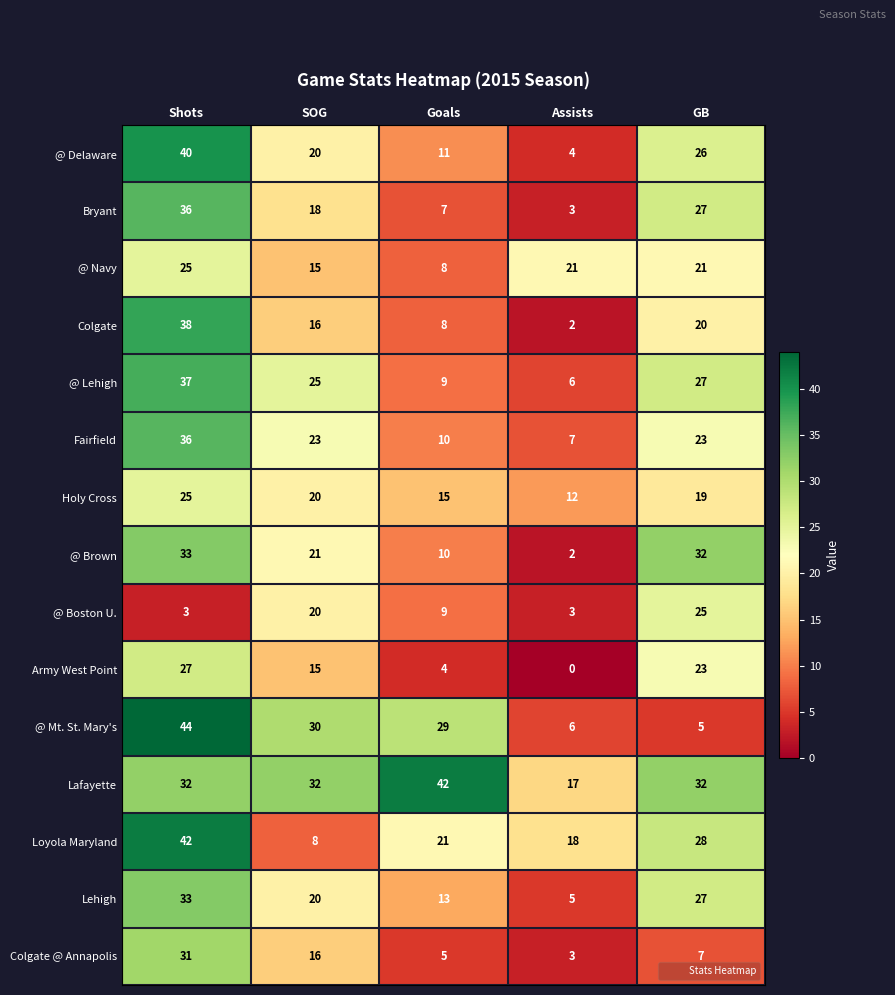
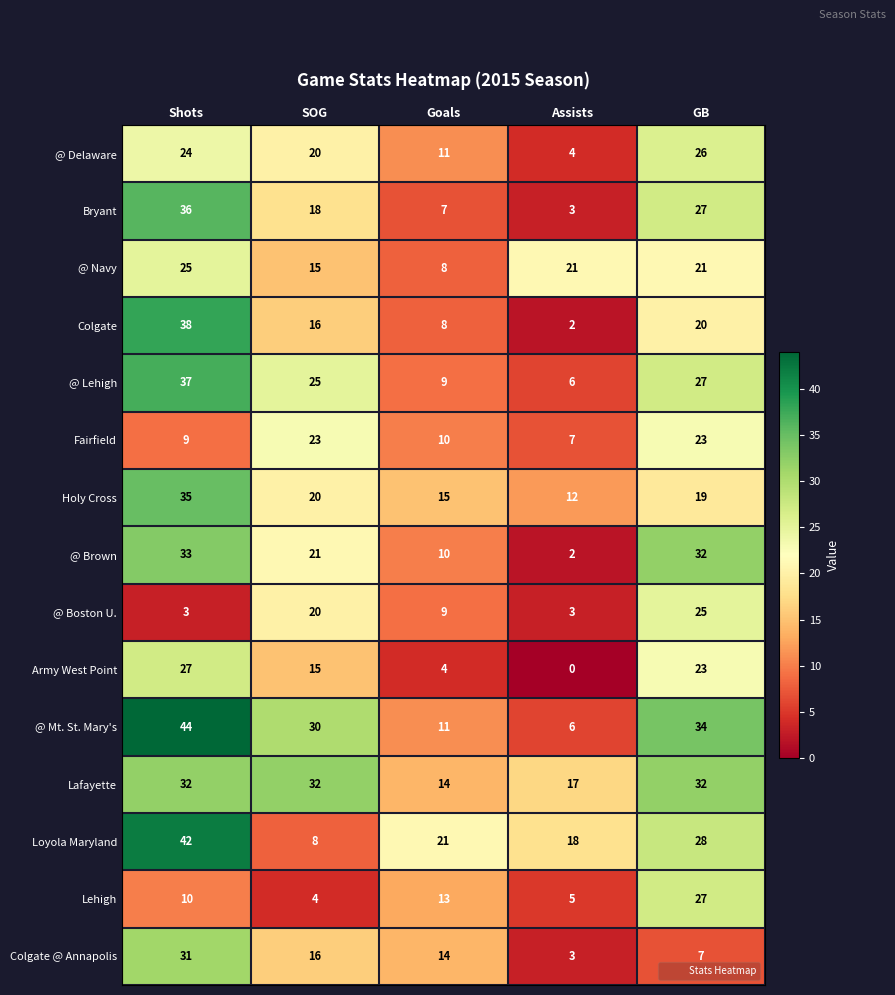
  {
    "@ Delaware": {
-     "Shots": 40,
+     "Shots": 24,
      "SOG": 20,
      "Goals": 11,
      "Assists": 4,
      "GB": 26
    },
    "Bryant": {
      "Shots": 36,
      "SOG": 18,
      "Goals": 7,
      "Assists": 3,
      "GB": 27
    },
    "@ Navy": {
      "Shots": 25,
      "SOG": 15,
      "Goals": 8,
      "Assists": 21,
      "GB": 21
    },
    "Colgate": {
      "Shots": 38,
      "SOG": 16,
      "Goals": 8,
      "Assists": 2,
      "GB": 20
    },
    "@ Lehigh": {
      "Shots": 37,
      "SOG": 25,
      "Goals": 9,
      "Assists": 6,
      "GB": 27
    },
    "Fairfield": {
-     "Shots": 36,
+     "Shots": 9,
      "SOG": 23,
      "Goals": 10,
      "Assists": 7,
      "GB": 23
    },
    "Holy Cross": {
-     "Shots": 25,
+     "Shots": 35,
      "SOG": 20,
      "Goals": 15,
      "Assists": 12,
      "GB": 19
    },
    "@ Brown": {
      "Shots": 33,
      "SOG": 21,
      "Goals": 10,
      "Assists": 2,
      "GB": 32
    },
    "@ Boston U.": {
      "Shots": 3,
      "SOG": 20,
      "Goals": 9,
      "Assists": 3,
      "GB": 25
    },
    "Army West Point": {
      "Shots": 27,
      "SOG": 15,
      "Goals": 4,
      "Assists": 0,
      "GB": 23
    },
    "@ Mt. St. Mary's": {
      "Shots": 44,
      "SOG": 30,
-     "Goals": 29,
+     "Goals": 11,
      "Assists": 6,
-     "GB": 5
+     "GB": 34
    },
    "Lafayette": {
      "Shots": 32,
      "SOG": 32,
-     "Goals": 42,
+     "Goals": 14,
      "Assists": 17,
      "GB": 32
    },
    "Loyola Maryland": {
      "Shots": 42,
      "SOG": 8,
      "Goals": 21,
      "Assists": 18,
      "GB": 28
    },
    "Lehigh": {
-     "Shots": 33,
-     "SOG": 20,
+     "Shots": 10,
+     "SOG": 4,
      "Goals": 13,
      "Assists": 5,
      "GB": 27
    },
    "Colgate @ Annapolis": {
      "Shots": 31,
      "SOG": 16,
-     "Goals": 5,
+     "Goals": 14,
      "Assists": 3
    }
  }
